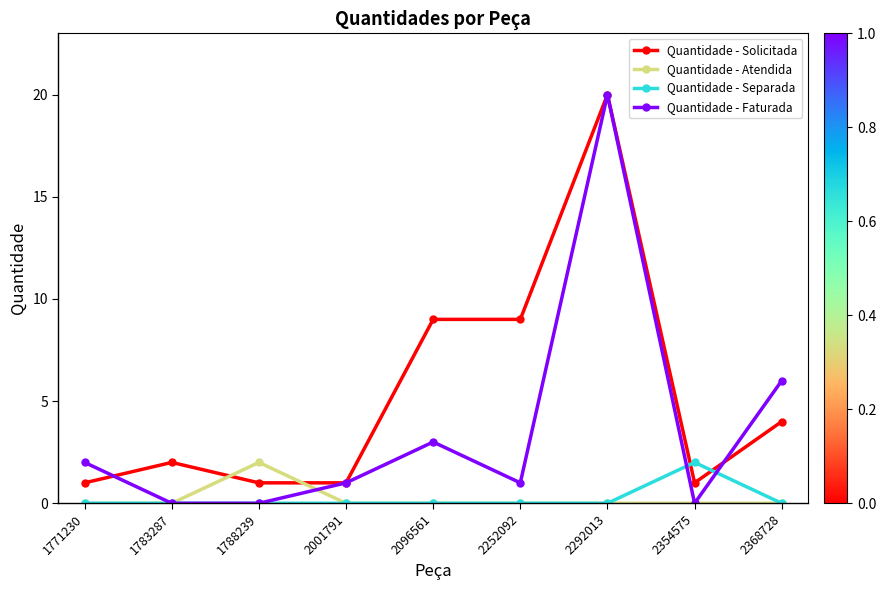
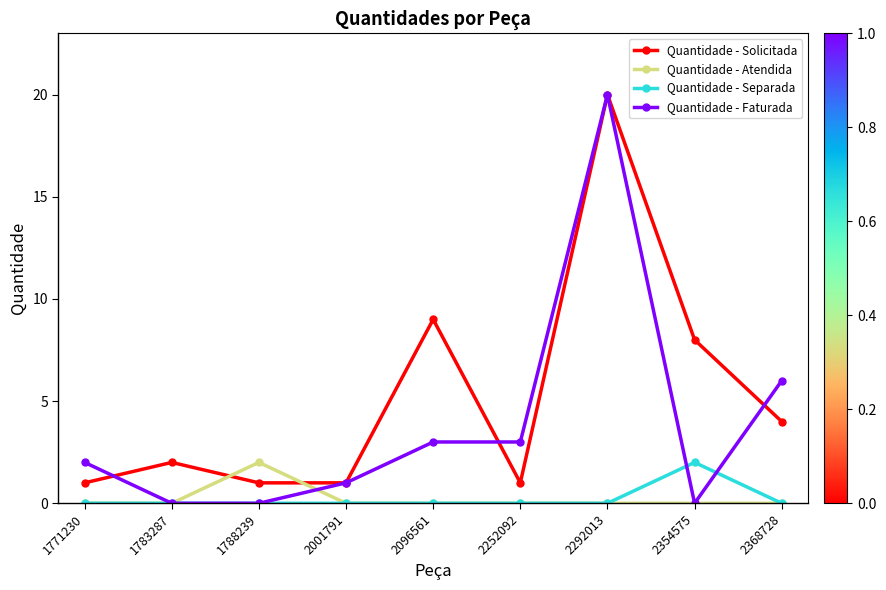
  {
    "Quantidade - Solicitada": {
      "1771230": 1,
      "1783287": 2,
      "1788239": 1,
      "2096561": 9,
-     "2252092": 9,
-     "2354575": 1,
+     "2252092": 1,
+     "2354575": 8,
      "2368728": 4
    },
    "Quantidade - Atendida": {
      "1788239": 2
    },
    "Quantidade - Separada": {
      "2354575": 2
    },
    "Quantidade - Faturada": {
      "1771230": 2,
      "2096561": 3,
-     "2252092": 1,
+     "2252092": 3,
      "2368728": 6
    }
  }
